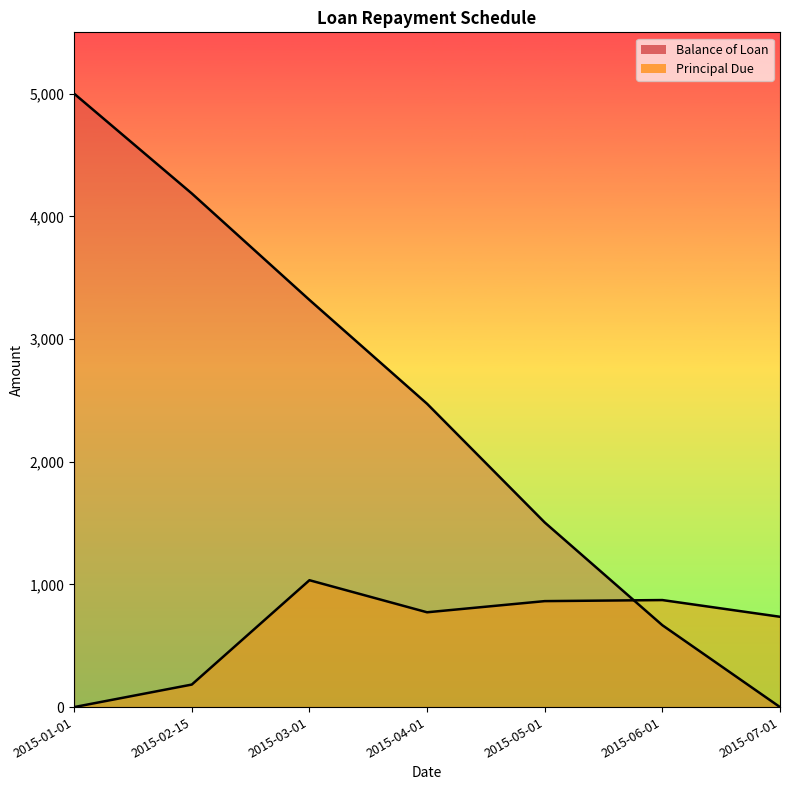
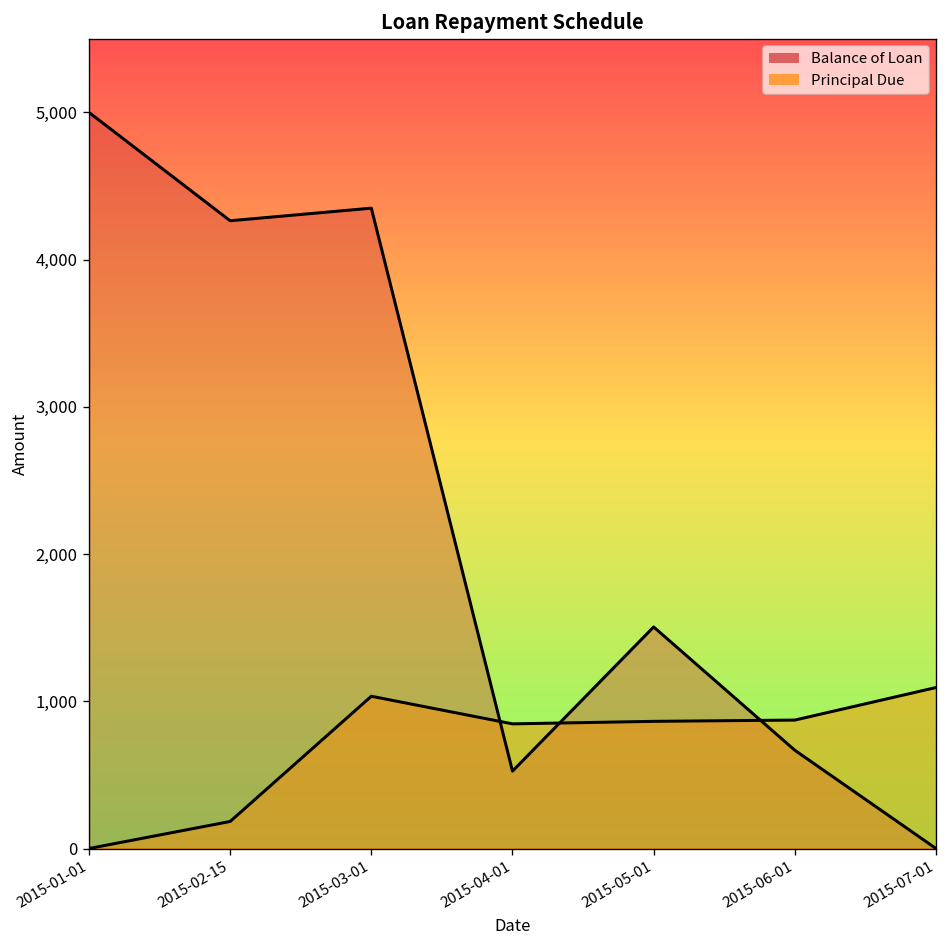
  {
    "Balance of Loan": {
      "2015-01-01": "5,000",
-     "2015-02-15": "4,190",
-     "2015-03-01": "3,320",
-     "2015-04-01": "2,470",
+     "2015-02-15": "4,260",
+     "2015-03-01": "4,350",
+     "2015-04-01": "530",
      "2015-05-01": "1,500",
      "2015-06-01": "670",
      "2015-07-01": "0"
    },
    "Principal Due": {
      "2015-01-01": "0",
      "2015-02-15": "180",
      "2015-03-01": "1,030",
-     "2015-04-01": "770",
+     "2015-04-01": "850",
      "2015-05-01": "860",
      "2015-06-01": "870",
-     "2015-07-01": "740"
+     "2015-07-01": "1,090"
    }
  }
